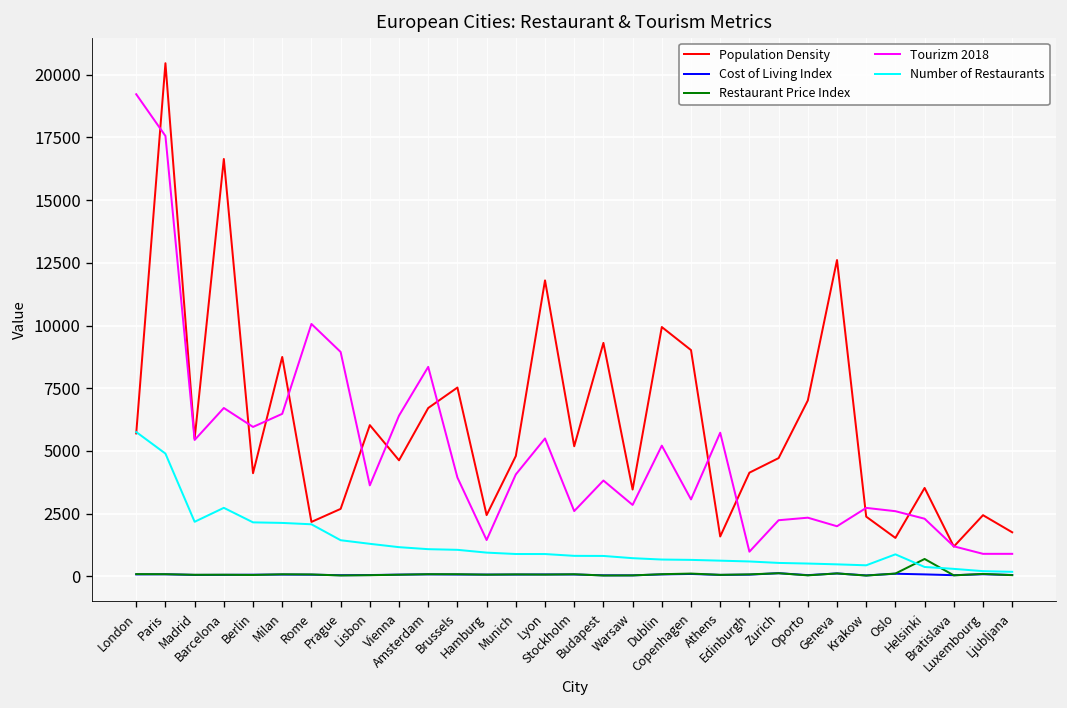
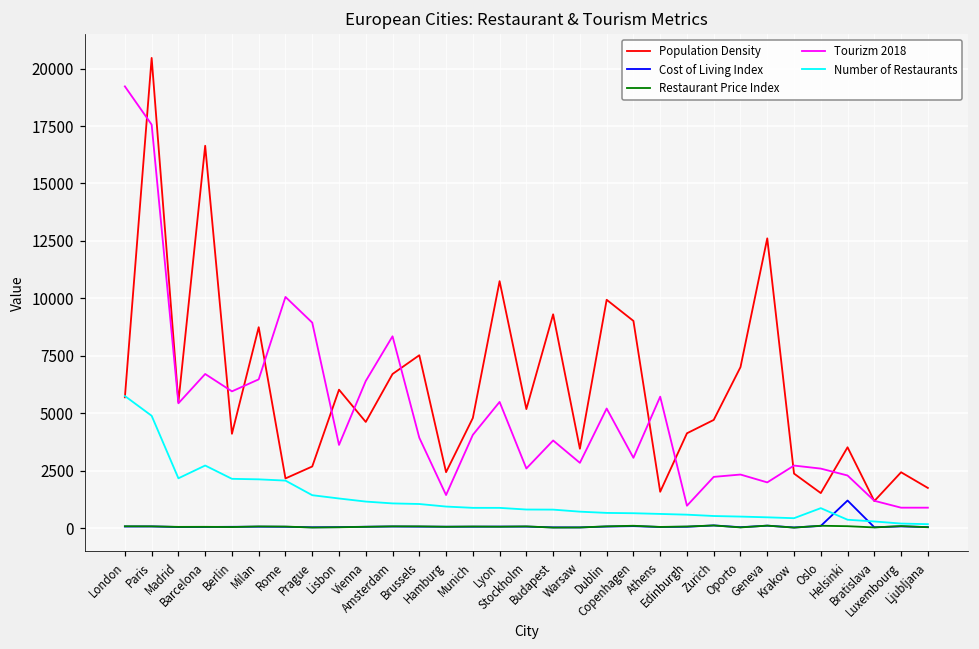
  {
    "Population Density": {
      "Paris": 20500,
      "Barcelona": 16600,
      "Berlin": 4100,
      "Milan": 8700,
      "Prague": 2700,
      "Lisbon": 6000,
      "Vienna": 4600,
      "Amsterdam": 6700,
      "Brussels": 7500,
      "Hamburg": 2400,
      "Munich": 4800,
-     "Lyon": 11800,
+     "Lyon": 10800,
      "Stockholm": 5200,
      "Budapest": 9300,
      "Warsaw": 3500,
      "Dublin": 9900,
      "Copenhagen": 9000,
      "Athens": 1600,
      "Edinburgh": 4100,
      "Zurich": 4700,
      "Oporto": 7000,
      "Geneva": 12600,
      "Krakow": 2400,
      "Oslo": 1500,
      "Helsinki": 3500,
      "Luxembourg": 2400,
      "Ljubljana": 1800
    },
    "Cost of Living Index": {
-     "Helsinki": 100
+     "Helsinki": 1200
    },
    "Restaurant Price Index": {
-     "Helsinki": 700
+     "Helsinki": 100
    },
    "Tourizm 2018": {
      "London": 19200,
      "Paris": 17600,
      "Barcelona": 6700,
      "Berlin": 6000,
      "Milan": 6500,
      "Rome": 10100,
      "Prague": 8900,
      "Lisbon": 3600,
      "Vienna": 6400,
      "Amsterdam": 8400,
      "Brussels": 3900,
      "Hamburg": 1500,
      "Munich": 4100,
      "Lyon": 5500,
      "Stockholm": 2600,
      "Budapest": 3800,
      "Warsaw": 2900,
      "Dublin": 5200,
      "Copenhagen": 3100,
      "Athens": 5700,
      "Edinburgh": 1000,
      "Zurich": 2200,
      "Oporto": 2300,
      "Geneva": 2000,
      "Krakow": 2700,
      "Oslo": 2600,
      "Helsinki": 2300,
      "Luxembourg": 900,
      "Ljubljana": 900
    },
    "Number of Restaurants": {
      "Paris": 4900,
      "Madrid": 2200,
      "Barcelona": 2700,
      "Berlin": 2200,
      "Milan": 2100,
      "Prague": 1400,
      "Lisbon": 1300,
      "Vienna": 1200,
      "Amsterdam": 1100,
      "Brussels": 1100,
      "Hamburg": 900,
      "Munich": 900,
      "Lyon": 900,
      "Stockholm": 800,
      "Budapest": 800,
      "Warsaw": 700,
      "Dublin": 700,
      "Copenhagen": 700,
      "Athens": 600,
      "Edinburgh": 600,
      "Zurich": 500,
      "Oporto": 500,
      "Geneva": 500,
      "Krakow": 400,
      "Oslo": 900,
      "Helsinki": 400,
      "Bratislava": 300,
      "Ljubljana": 200
    }
  }
